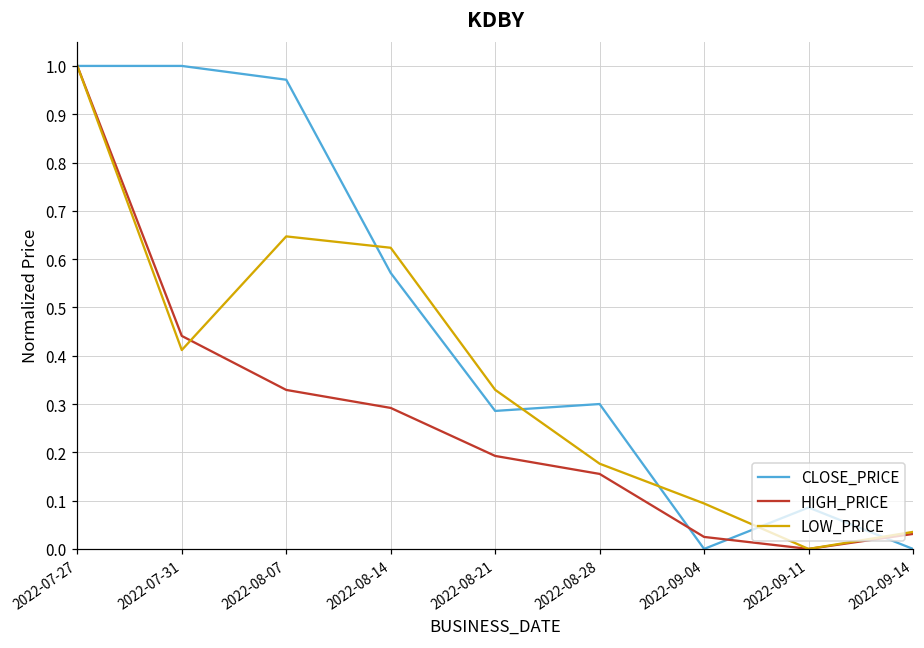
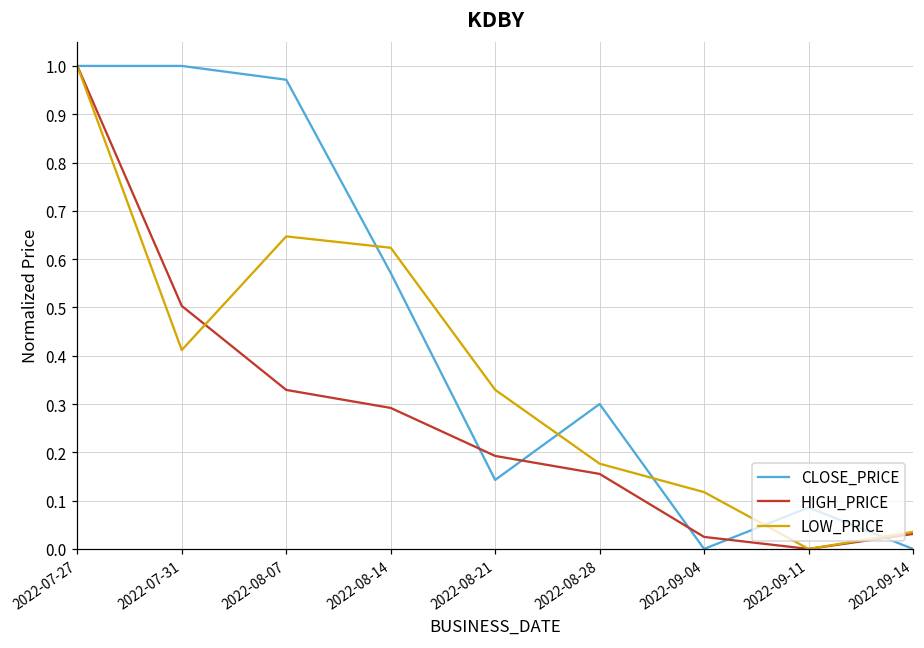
  {
    "CLOSE_PRICE": {
      "2022-07-31": 1.00,
      "2022-08-07": 0.97,
      "2022-08-14": 0.57,
-     "2022-08-21": 0.29,
+     "2022-08-21": 0.14,
      "2022-08-28": 0.30,
      "2022-09-04": 0.00,
      "2022-09-14": 0.00
    },
    "HIGH_PRICE": {
-     "2022-07-31": 0.44,
+     "2022-07-31": 0.50,
      "2022-08-07": 0.33,
      "2022-08-14": 0.29,
      "2022-08-21": 0.19,
      "2022-08-28": 0.16,
      "2022-09-04": 0.02
    },
    "LOW_PRICE": {
      "2022-07-31": 0.41,
      "2022-08-07": 0.65,
      "2022-08-14": 0.62,
      "2022-08-21": 0.33,
      "2022-08-28": 0.18,
-     "2022-09-04": 0.09
+     "2022-09-04": 0.12
    }
  }
